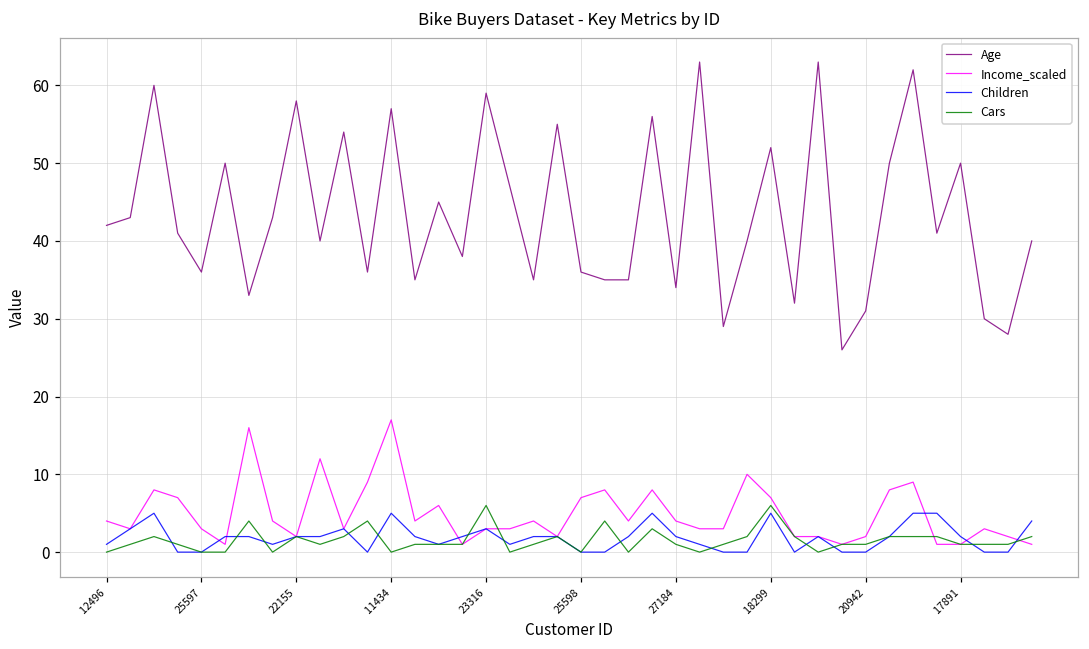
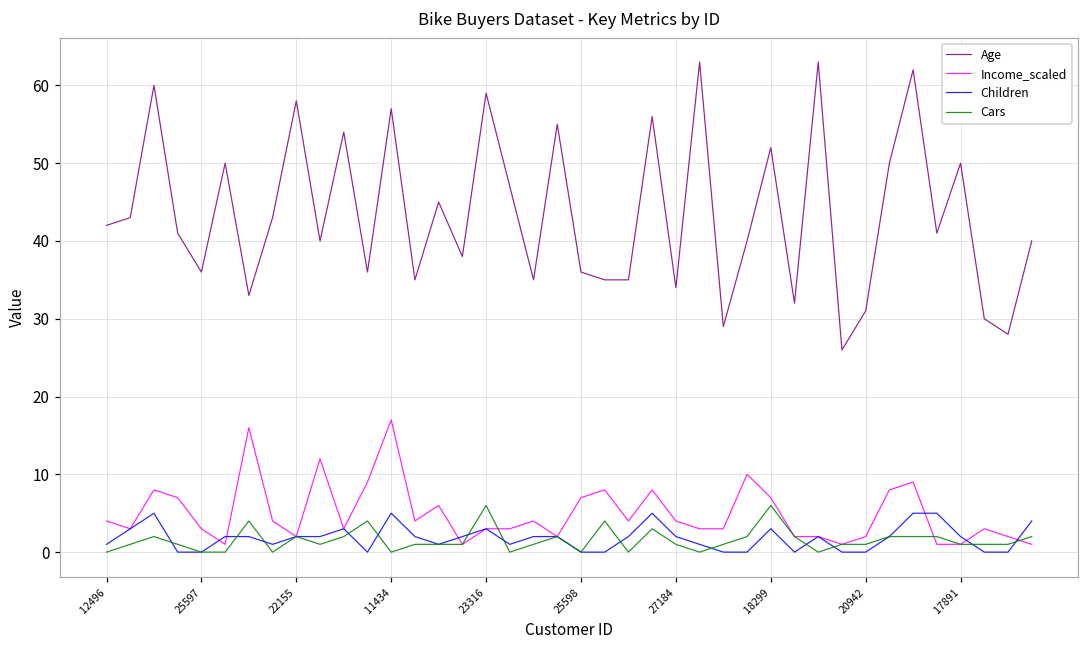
  {
    "Age": {
      "12496": 42,
      "25597": 36,
      "22155": 58,
      "11434": 57,
      "23316": 59,
      "25598": 36,
      "27184": 34,
      "18299": 52,
      "20942": 31,
      "17891": 50
    },
    "Income_scaled": {
      "12496": 4,
      "25597": 3,
      "11434": 17,
      "25598": 7,
      "27184": 4,
      "18299": 7,
      "20942": 2
    },
    "Children": {
      "12496": 1,
      "11434": 5,
      "27184": 2,
-     "18299": 5,
+     "18299": 3,
      "20942": 0,
      "17891": 2
    },
    "Cars": {
      "12496": 0,
      "11434": 0,
      "23316": 6,
      "27184": 1,
      "18299": 6,
      "20942": 1
    }
  }
